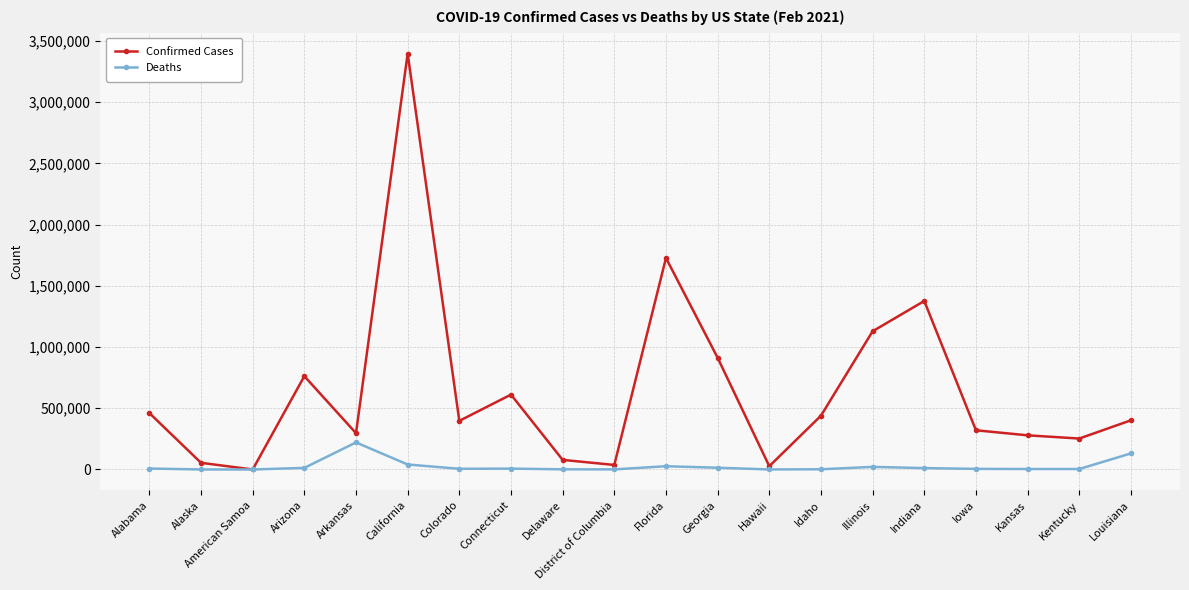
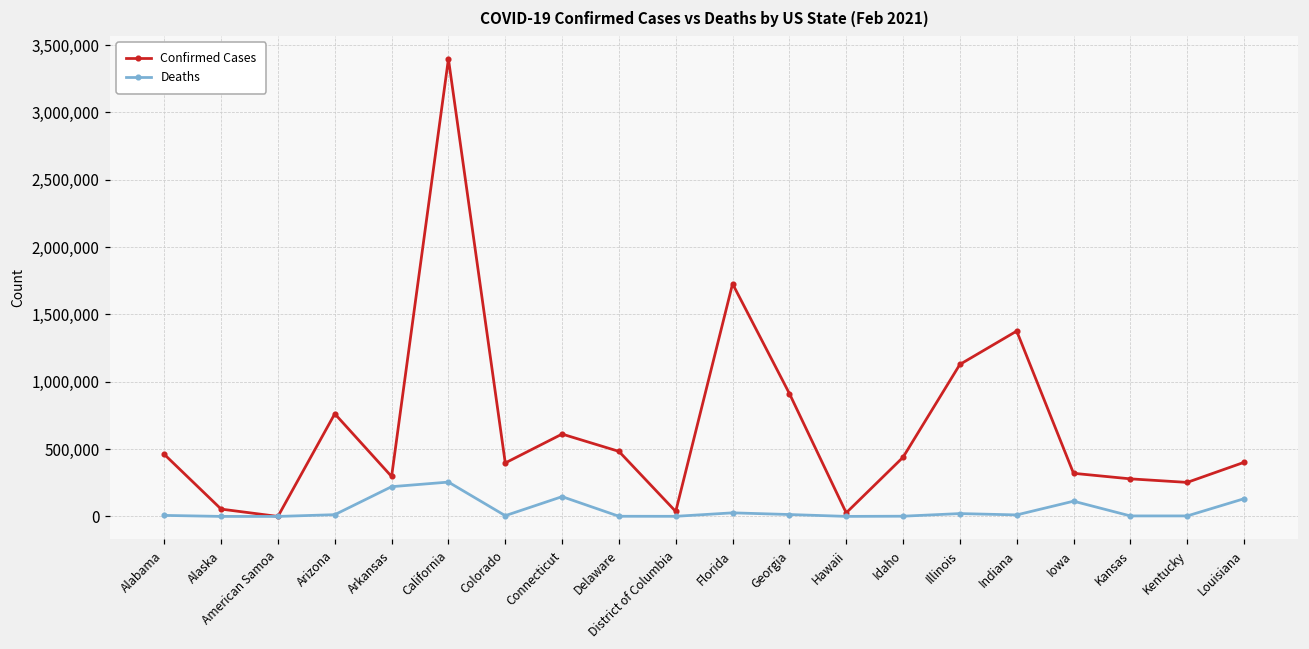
  {
    "Confirmed Cases": {
      "Alabama": "460,000",
      "Alaska": "50,000",
      "Arizona": "760,000",
      "Arkansas": "300,000",
      "California": "3,400,000",
      "Colorado": "400,000",
      "Connecticut": "610,000",
-     "Delaware": "80,000",
+     "Delaware": "480,000",
      "District of Columbia": "40,000",
      "Florida": "1,730,000",
      "Georgia": "910,000",
      "Hawaii": "30,000",
      "Idaho": "440,000",
      "Illinois": "1,130,000",
      "Indiana": "1,380,000",
      "Iowa": "320,000",
      "Kansas": "280,000",
      "Kentucky": "250,000",
      "Louisiana": "400,000"
    },
    "Deaths": {
      "Alabama": "10,000",
      "Alaska": "0",
      "Arizona": "10,000",
      "Arkansas": "220,000",
-     "California": "40,000",
+     "California": "260,000",
      "Colorado": "10,000",
-     "Connecticut": "10,000",
+     "Connecticut": "150,000",
      "Delaware": "0",
      "District of Columbia": "0",
      "Florida": "30,000",
      "Georgia": "10,000",
      "Hawaii": "0",
      "Idaho": "0",
      "Illinois": "20,000",
      "Indiana": "10,000",
-     "Iowa": "0",
+     "Iowa": "110,000",
      "Kansas": "0",
      "Kentucky": "0",
      "Louisiana": "130,000"
    }
  }
